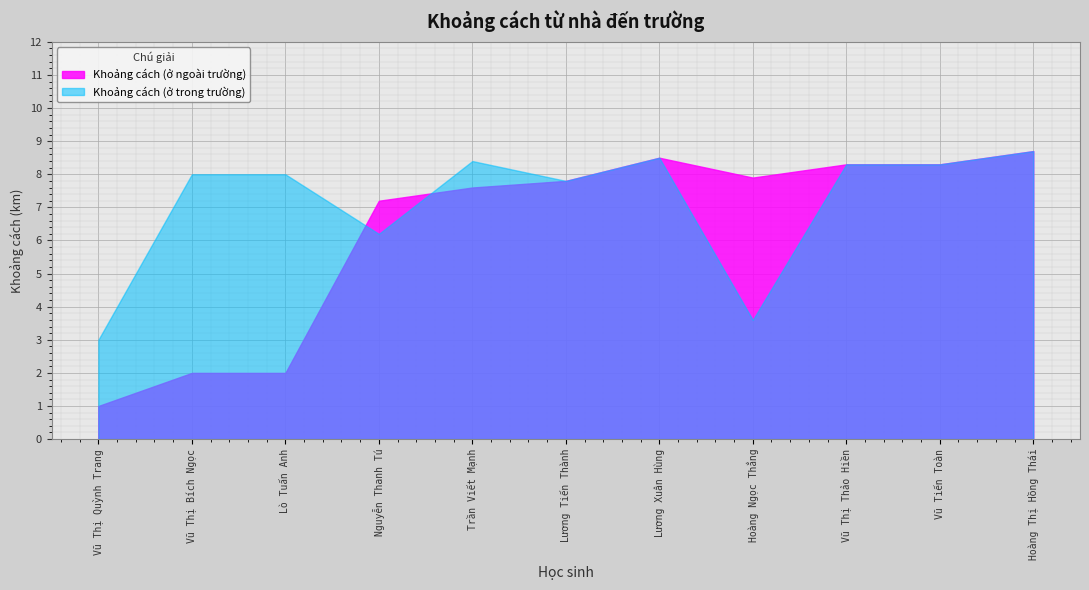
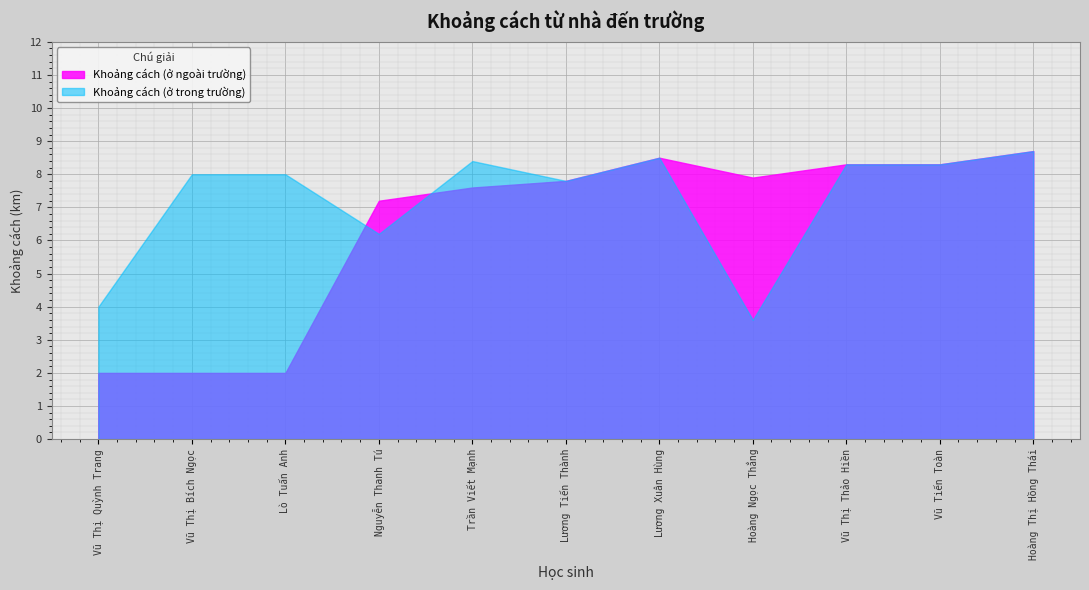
  {
    "Khoảng cách (ở ngoài trường)": {
-     "Vũ Thị Quỳnh Trang": 1,
+     "Vũ Thị Quỳnh Trang": 2,
      "Vũ Thị Bích Ngọc": 2,
      "Lò Tuấn Anh": 2,
      "Nguyễn Thanh Tú": 7.2,
      "Trần Viết Mạnh": 7.6,
      "Hoàng Ngọc Thắng": 7.9
    },
    "Khoảng cách (ở trong trường)": {
-     "Vũ Thị Quỳnh Trang": 3,
+     "Vũ Thị Quỳnh Trang": 4,
      "Vũ Thị Bích Ngọc": 8,
      "Lò Tuấn Anh": 8,
      "Nguyễn Thanh Tú": 6.2,
      "Trần Viết Mạnh": 8.4,
      "Hoàng Ngọc Thắng": 3.6
    }
  }
